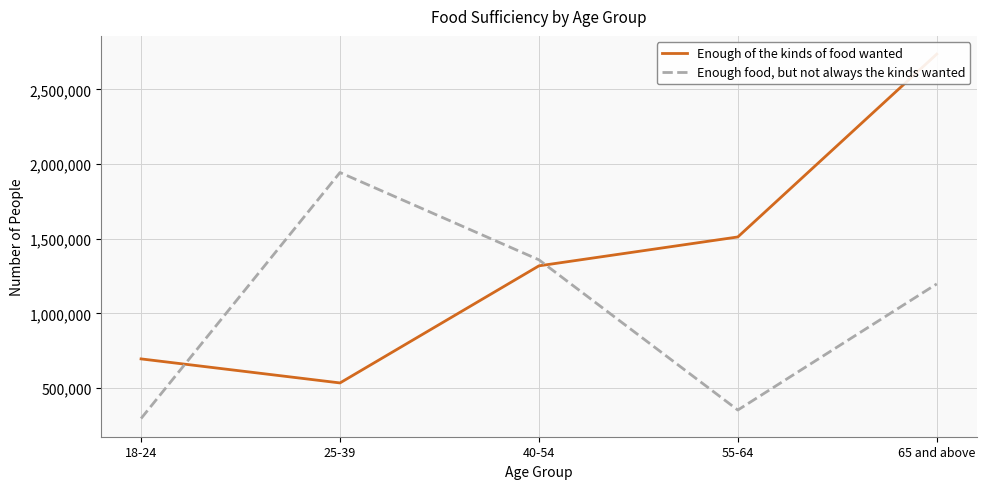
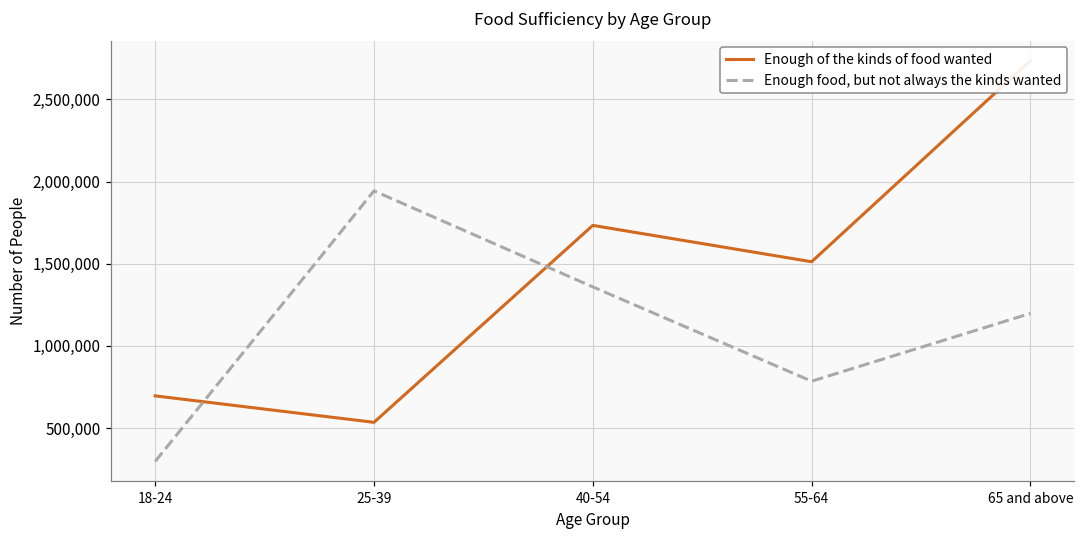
  {
    "Enough of the kinds of food wanted": {
      "18-24": "700,000",
      "25-39": "530,000",
-     "40-54": "1,320,000",
+     "40-54": "1,730,000",
      "55-64": "1,510,000"
    },
    "Enough food, but not always the kinds wanted": {
      "18-24": "300,000",
      "25-39": "1,940,000",
      "40-54": "1,360,000",
-     "55-64": "350,000",
+     "55-64": "780,000",
      "65 and above": "1,200,000"
    }
  }
